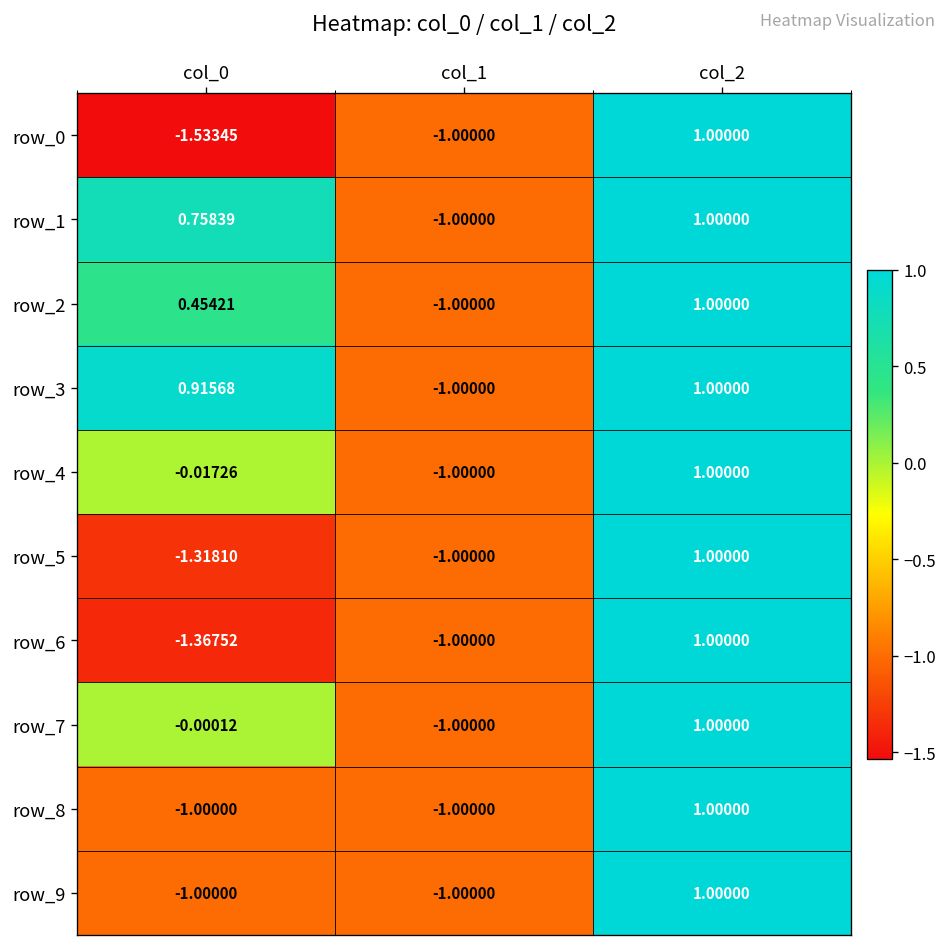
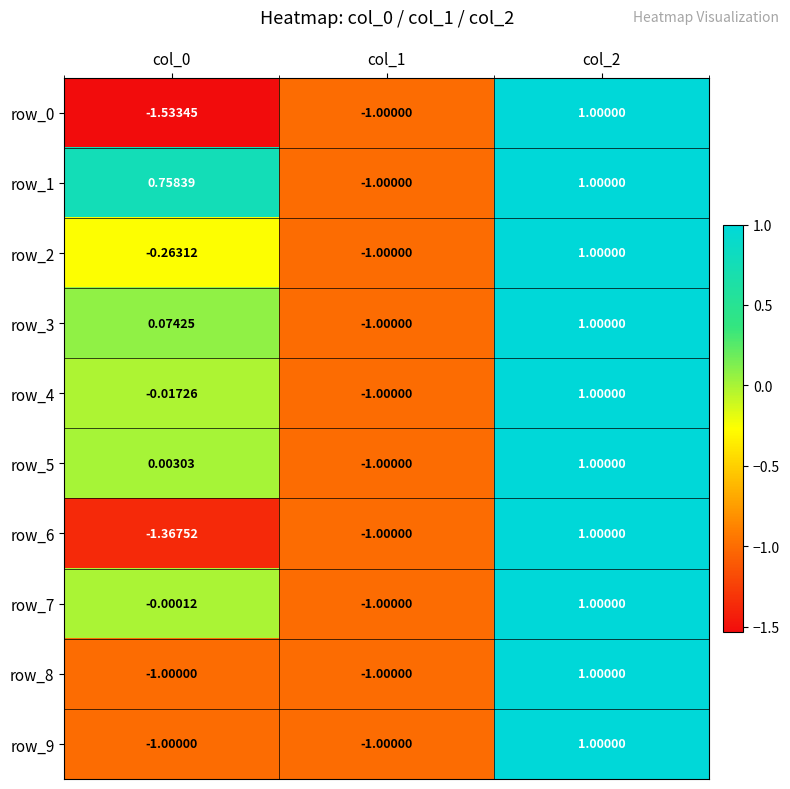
  {
    "row_0": {
      "col_0": -1.53345,
      "col_1": -1.00000,
      "col_2": 1.00000
    },
    "row_1": {
      "col_0": 0.75839,
      "col_1": -1.00000,
      "col_2": 1.00000
    },
    "row_2": {
-     "col_0": 0.45421,
+     "col_0": -0.26312,
      "col_1": -1.00000,
      "col_2": 1.00000
    },
    "row_3": {
-     "col_0": 0.91568,
+     "col_0": 0.07425,
      "col_1": -1.00000,
      "col_2": 1.00000
    },
    "row_4": {
      "col_0": -0.01726,
      "col_1": -1.00000,
      "col_2": 1.00000
    },
    "row_5": {
-     "col_0": -1.31810,
+     "col_0": 0.00303,
      "col_1": -1.00000,
      "col_2": 1.00000
    },
    "row_6": {
      "col_0": -1.36752,
      "col_1": -1.00000,
      "col_2": 1.00000
    },
    "row_7": {
      "col_0": -0.00012,
      "col_1": -1.00000,
      "col_2": 1.00000
    },
    "row_8": {
      "col_0": -1.00000,
      "col_1": -1.00000,
      "col_2": 1.00000
    },
    "row_9": {
      "col_0": -1.00000,
      "col_1": -1.00000,
      "col_2": 1.00000
    }
  }
